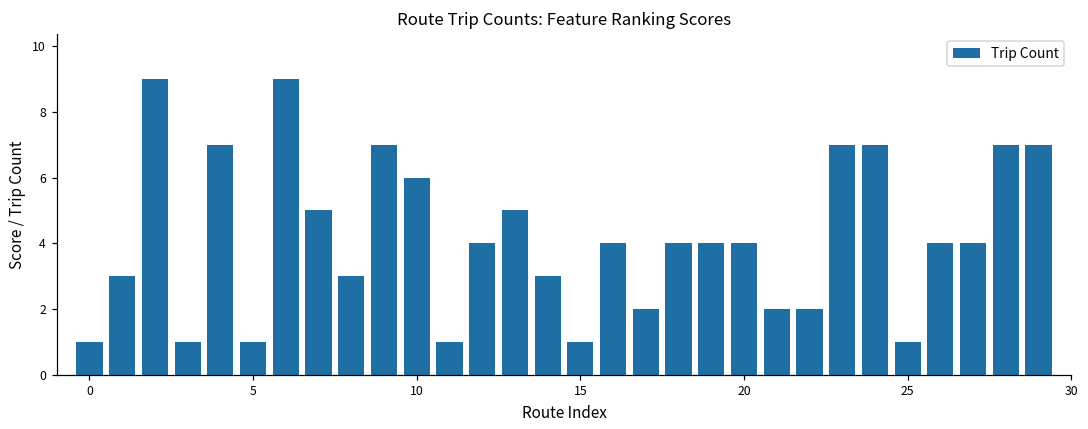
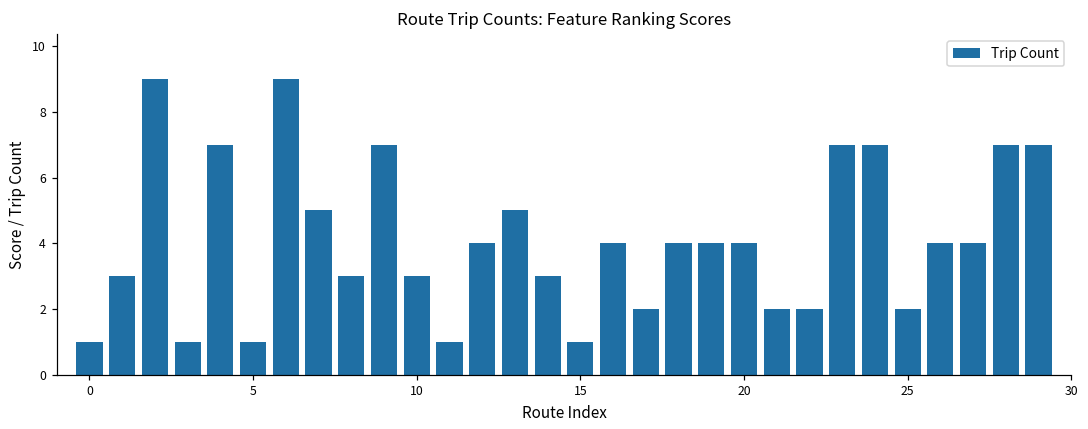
  {
    "0": 1,
    "5": 1,
-   "10": 6,
+   "10": 3,
    "15": 1,
    "20": 4,
-   "25": 1
+   "25": 2
  }
